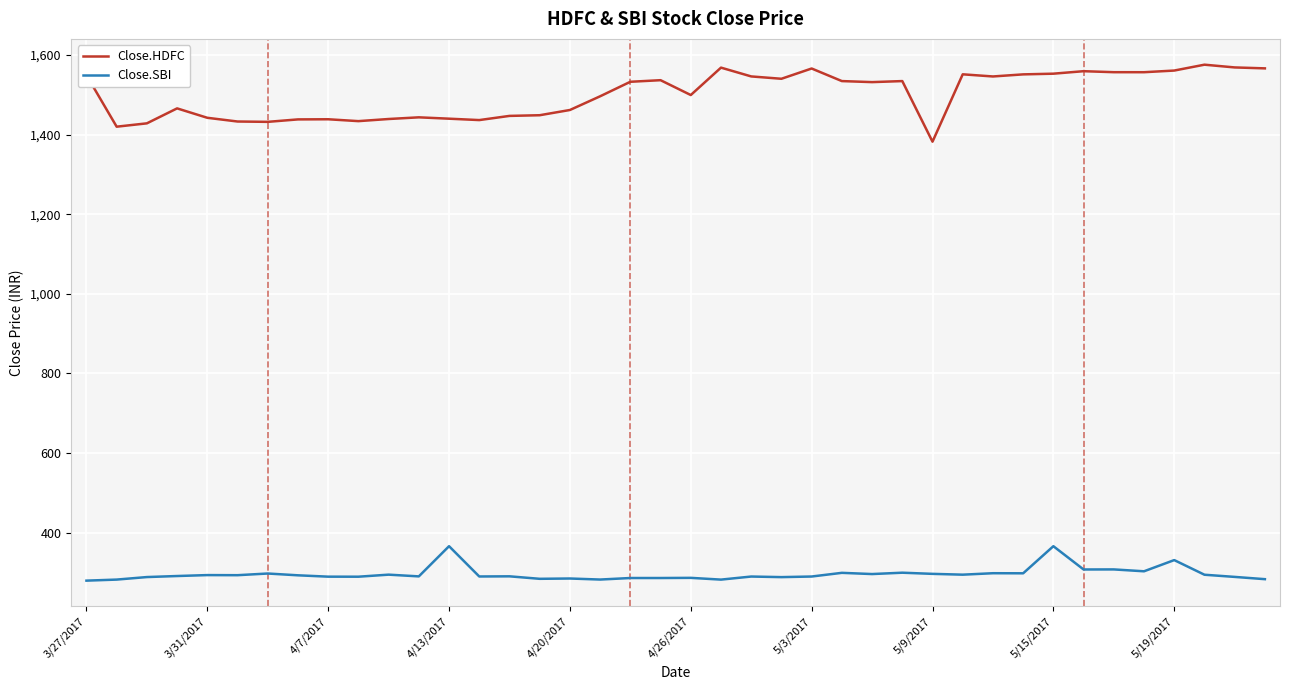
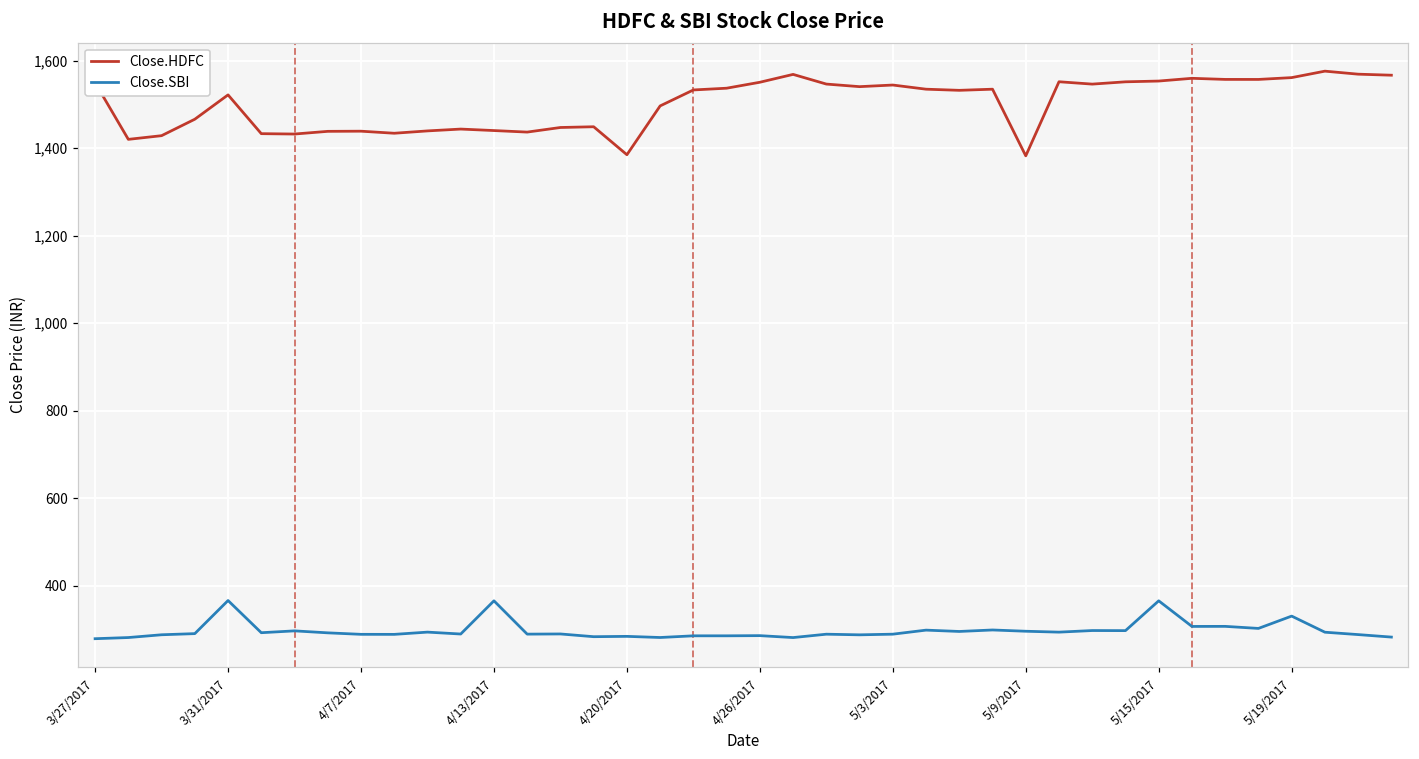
  {
    "Close.HDFC": {
-     "3/31/2017": "1,440",
+     "3/31/2017": "1,520",
      "4/7/2017": "1,440",
      "4/13/2017": "1,440",
-     "4/20/2017": "1,460",
-     "4/26/2017": "1,500",
-     "5/3/2017": "1,570",
+     "4/20/2017": "1,390",
+     "4/26/2017": "1,550",
+     "5/3/2017": "1,540",
      "5/9/2017": "1,380",
      "5/15/2017": "1,550",
      "5/19/2017": "1,560"
    },
    "Close.SBI": {
      "3/27/2017": "280",
-     "3/31/2017": "290",
+     "3/31/2017": "370",
      "4/7/2017": "290",
      "4/13/2017": "370",
      "4/20/2017": "280",
      "4/26/2017": "290",
      "5/3/2017": "290",
      "5/9/2017": "300",
      "5/15/2017": "370",
      "5/19/2017": "330"
    }
  }
